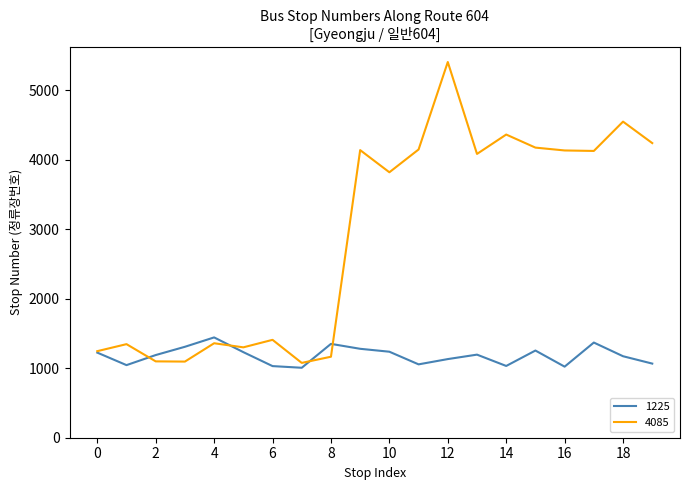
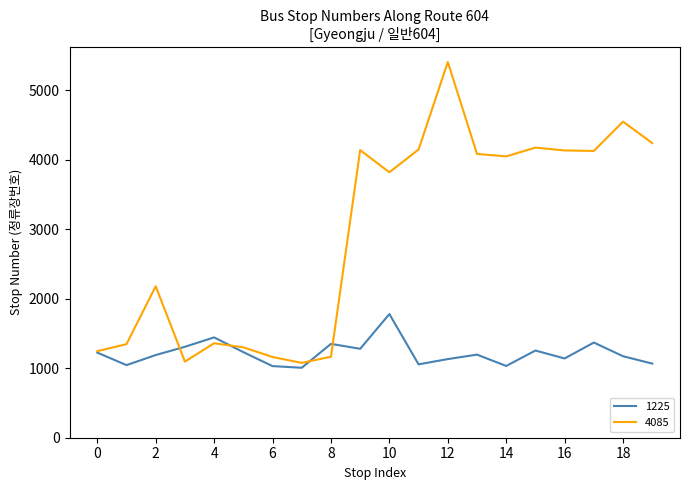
  {
    "1225": {
      "2": 1200,
      "4": 1400,
      "6": 1000,
      "8": 1400,
-     "10": 1200,
+     "10": 1800,
      "12": 1100,
      "14": 1000,
-     "16": 1000,
+     "16": 1100,
      "18": 1200
    },
    "4085": {
-     "2": 1100,
+     "2": 2200,
      "4": 1400,
-     "6": 1400,
+     "6": 1200,
      "8": 1200,
      "10": 3800,
      "12": 5400,
-     "14": 4400,
+     "14": 4100,
      "16": 4100,
      "18": 4600
    }
  }
